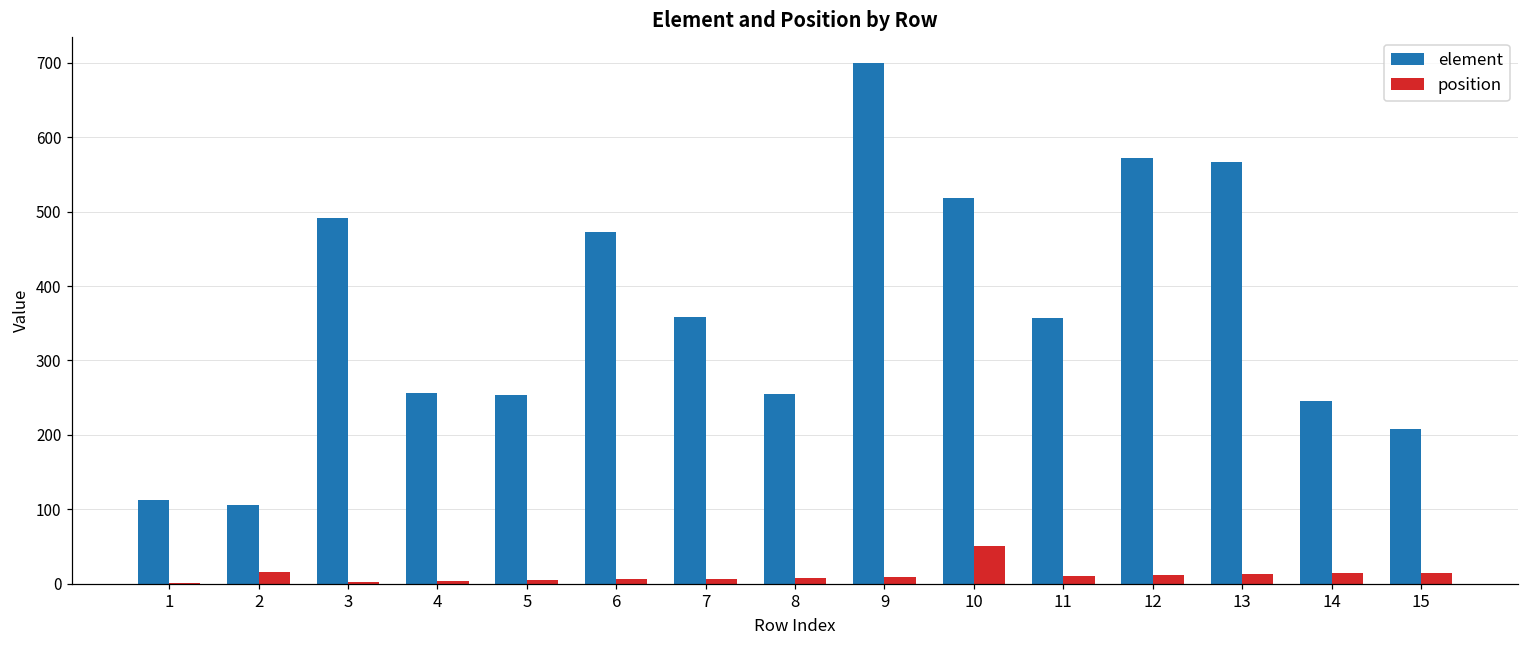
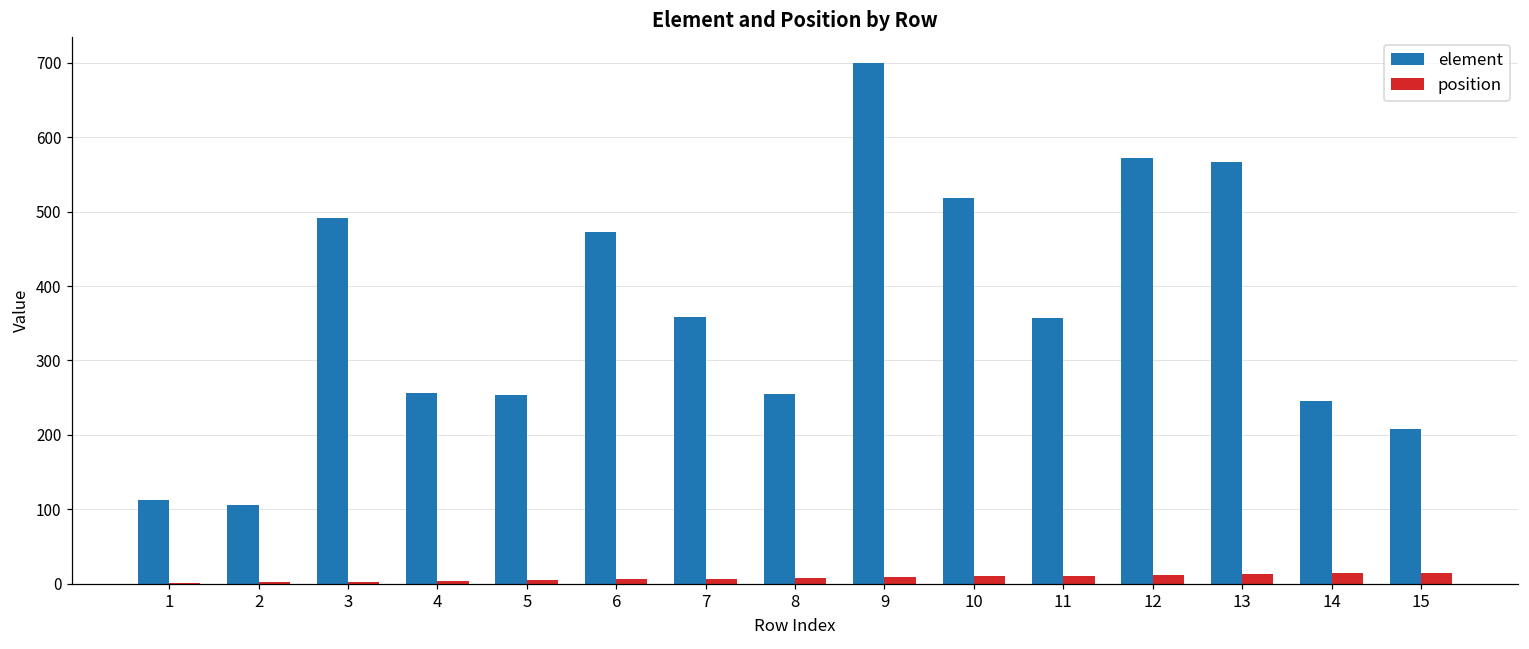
  {
    "element": {
      "1": 110,
      "2": 110,
      "3": 490,
      "4": 260,
      "5": 250,
      "6": 470,
      "7": 360,
      "8": 260,
      "9": 700,
      "10": 520,
      "11": 360,
      "12": 570,
      "13": 570,
      "14": 250,
      "15": 210
    },
    "position": {
-     "2": 20,
+     "2": 0,
      "4": 0,
      "5": 10,
      "6": 10,
      "7": 10,
      "8": 10,
      "9": 10,
-     "10": 50,
+     "10": 10,
      "11": 10,
      "12": 10,
      "13": 10,
      "14": 10,
      "15": 20
    }
  }
